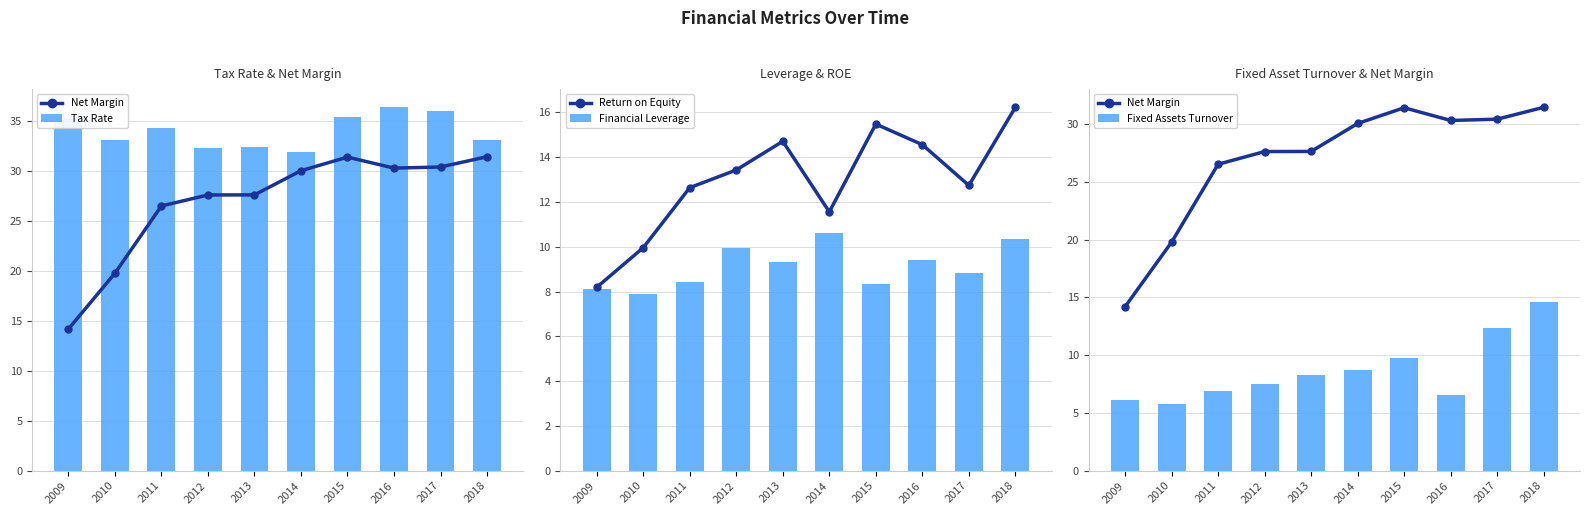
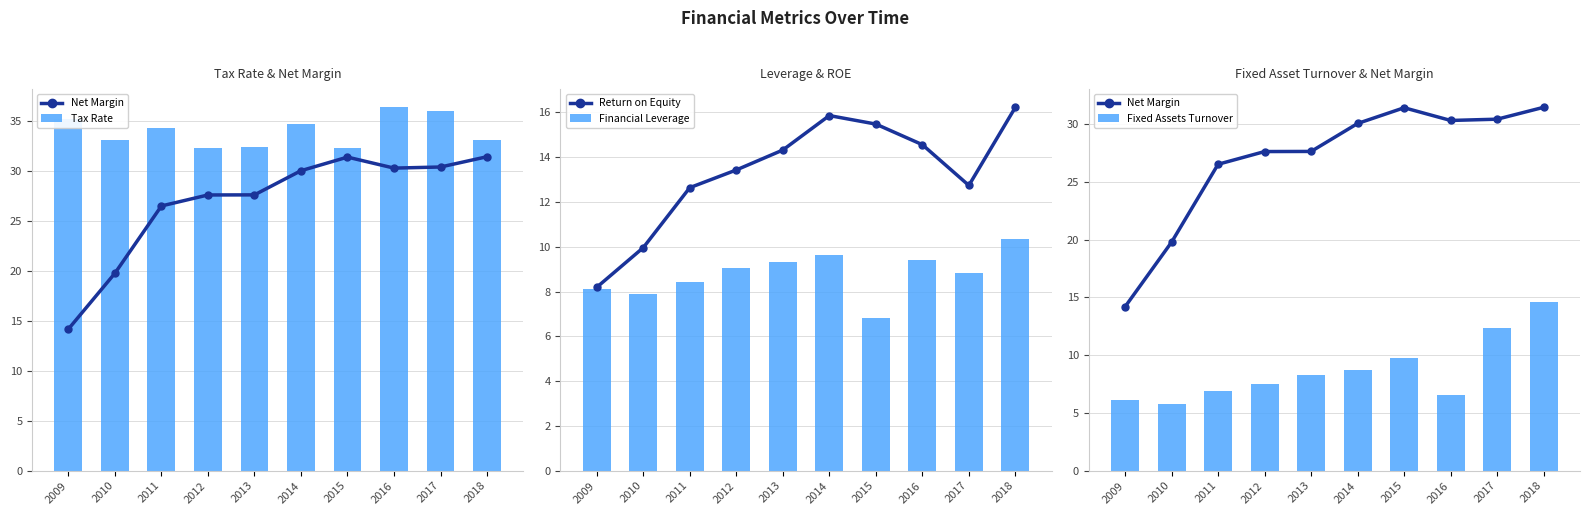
  {
    "Tax Rate & Net Margin": {
      "Net Margin": {
        "2009": 14,
        "2010": 20,
        "2011": 27,
        "2012": 28,
        "2013": 28,
        "2014": 30,
        "2015": 31,
        "2016": 30,
        "2017": 30,
        "2018": 31
      },
      "Tax Rate": {
        "2010": 33,
        "2011": 34,
        "2012": 32,
        "2013": 32,
-       "2014": 32,
-       "2015": 35,
+       "2014": 35,
+       "2015": 32,
        "2016": 36,
        "2017": 36,
        "2018": 33
      }
    },
    "Leverage & ROE": {
      "Return on Equity": {
        "2009": 8.2,
        "2010": 10.0,
        "2011": 12.6,
        "2012": 13.4,
-       "2013": 14.7,
-       "2014": 11.6,
+       "2013": 14.3,
+       "2014": 15.9,
        "2015": 15.5,
        "2016": 14.6,
        "2017": 12.7,
        "2018": 16.2
      },
      "Financial Leverage": {
        "2009": 8.1,
        "2010": 7.9,
        "2011": 8.4,
-       "2012": 9.9,
+       "2012": 9.0,
        "2013": 9.3,
-       "2014": 10.6,
-       "2015": 8.3,
+       "2014": 9.6,
+       "2015": 6.8,
        "2016": 9.4,
        "2017": 8.8,
        "2018": 10.3
      }
    },
    "Fixed Asset Turnover & Net Margin": {
      "Net Margin": {
        "2009": 14.2,
        "2010": 19.8,
        "2011": 26.5,
        "2012": 27.6,
        "2013": 27.6,
        "2014": 30.0,
        "2015": 31.4,
        "2016": 30.3,
        "2017": 30.4,
        "2018": 31.4
      },
      "Fixed Assets Turnover": {
        "2009": 6.2,
        "2010": 5.8,
        "2011": 6.9,
        "2012": 7.5,
        "2013": 8.3,
        "2014": 8.8,
        "2015": 9.8,
        "2016": 6.5,
        "2017": 12.4,
        "2018": 14.6
      }
    }
  }
